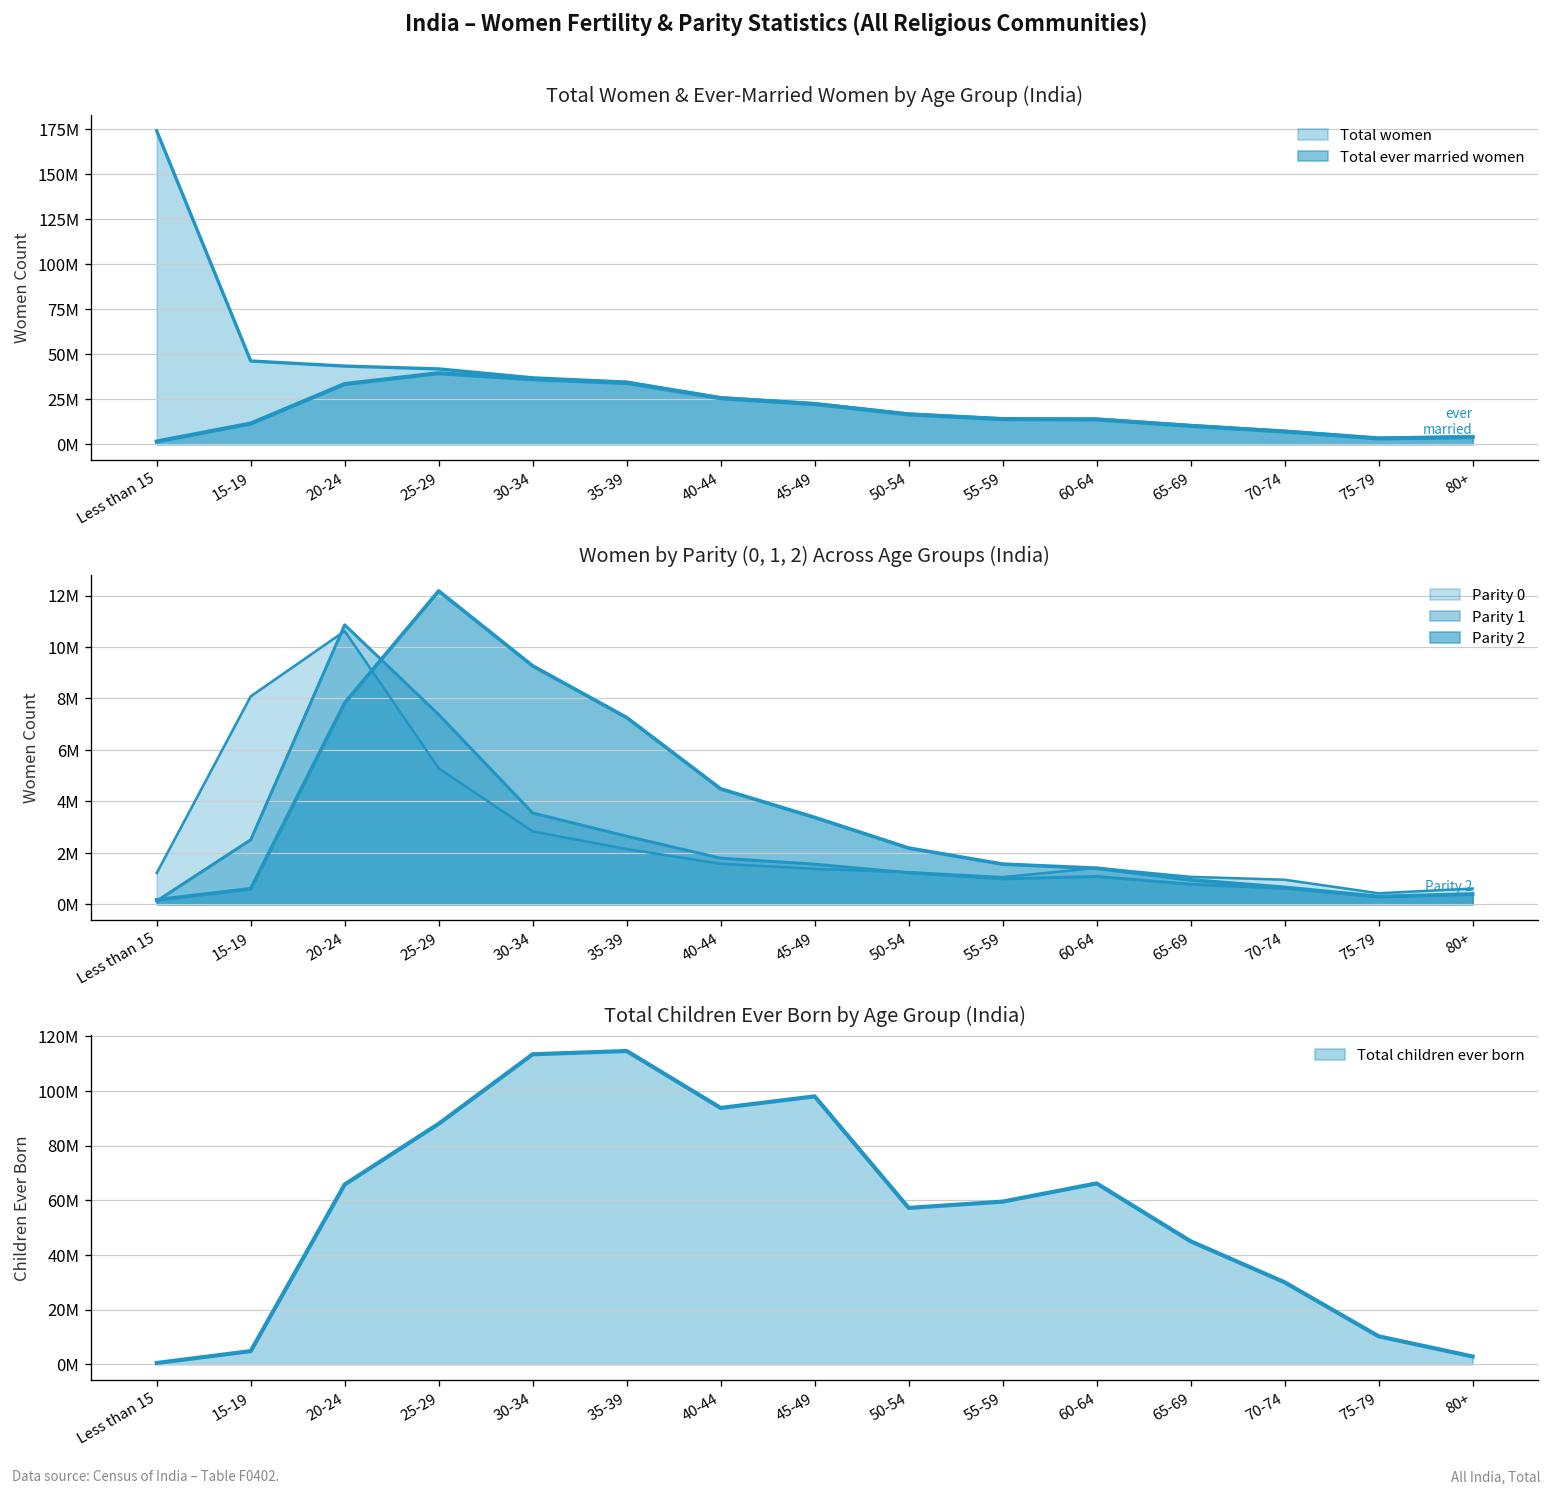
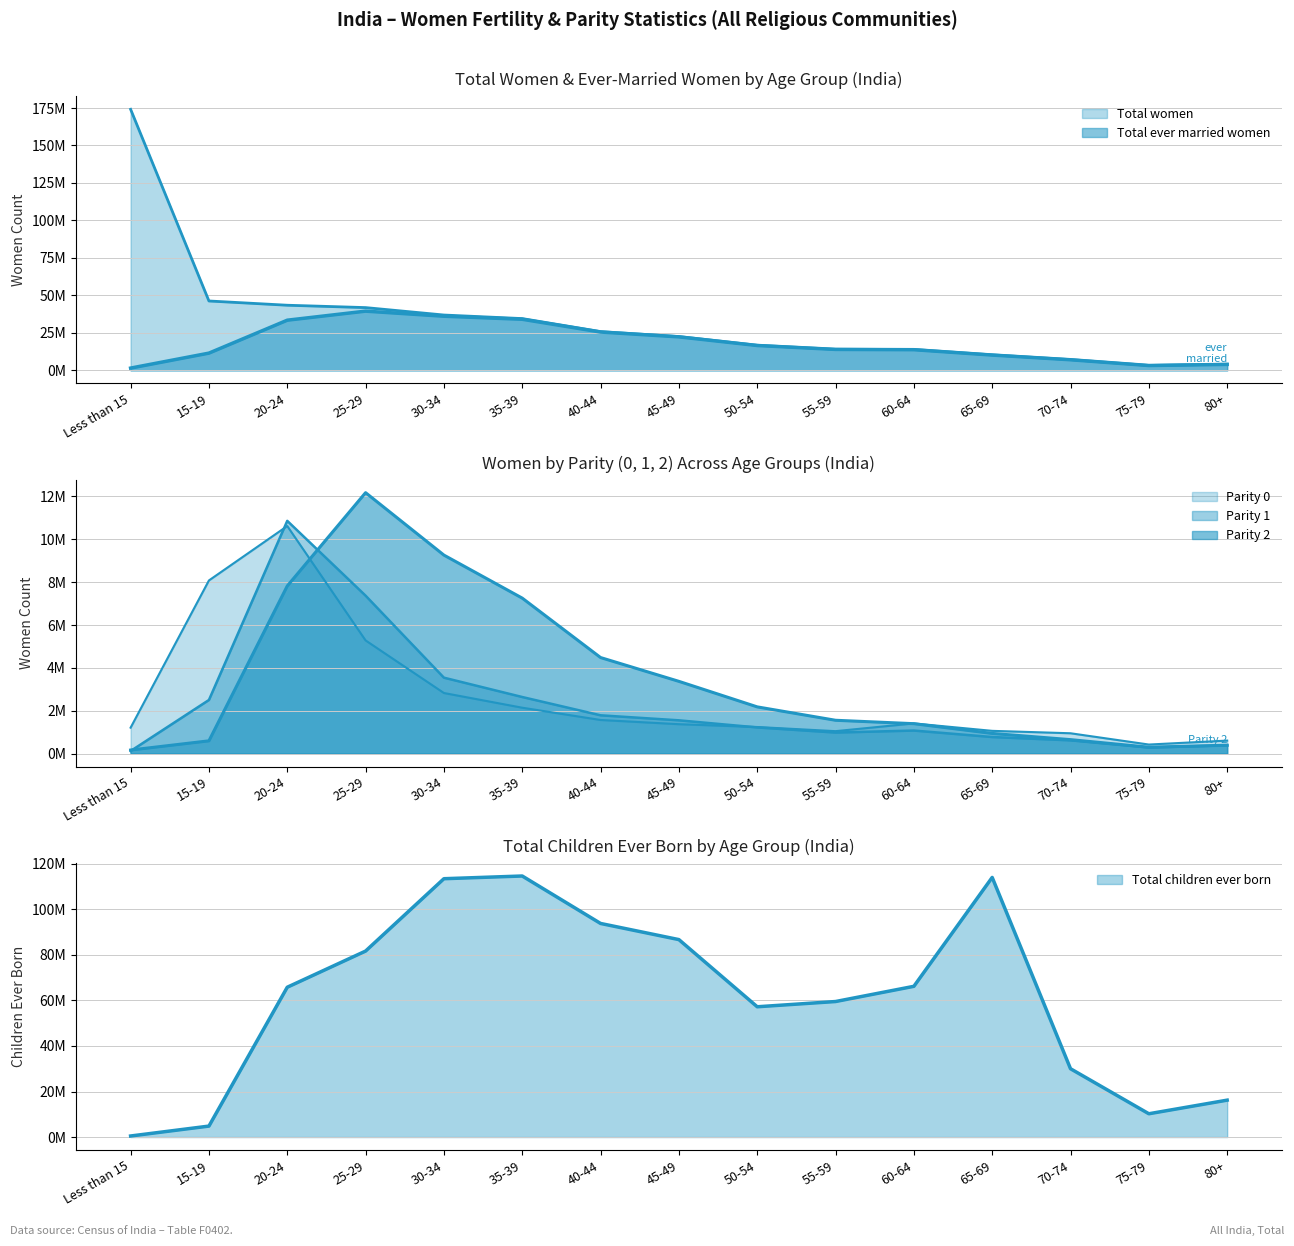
  {
    "Total Children Ever Born by Age Group (India)": {
      "Less than 15": 0,
      "15-19": 5000000,
      "20-24": 66000000,
-     "25-29": 88000000,
+     "25-29": 82000000,
      "30-34": 113000000,
      "35-39": 115000000,
      "40-44": 94000000,
-     "45-49": 98000000,
+     "45-49": 87000000,
      "50-54": 57000000,
      "55-59": 60000000,
      "60-64": 66000000,
-     "65-69": 45000000,
+     "65-69": 114000000,
      "70-74": 30000000,
      "75-79": 10000000,
-     "80+": 3000000
+     "80+": 16000000
    }
  }
